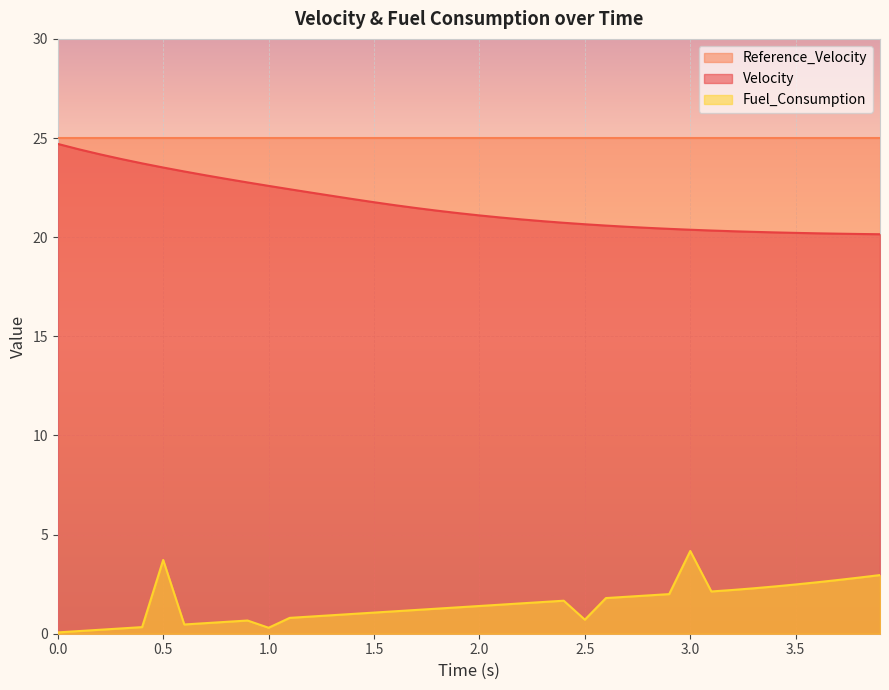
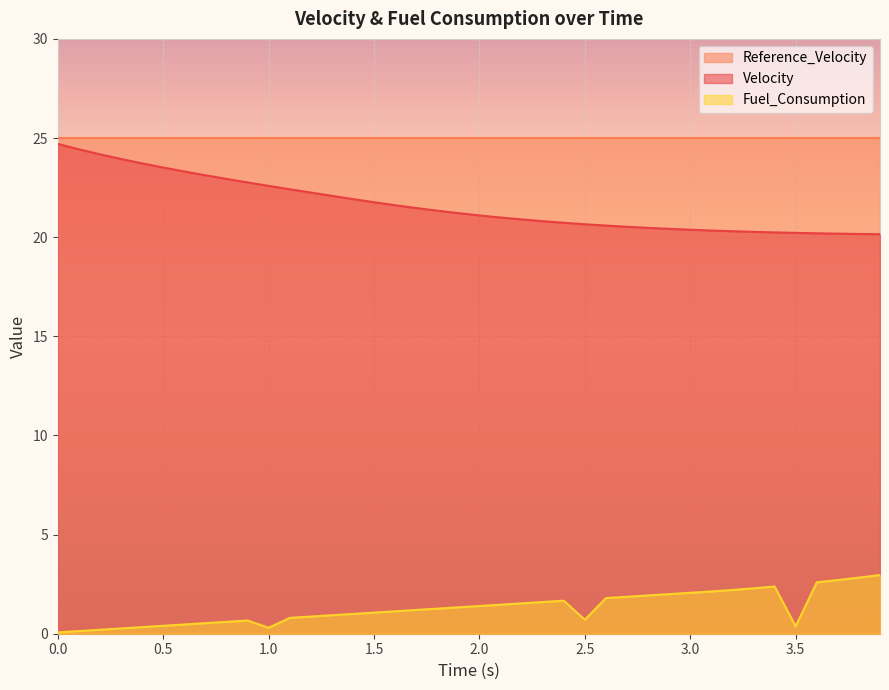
  {
    "Fuel_Consumption": {
      "0.0": 0.1,
-     "0.5": 3.7,
+     "0.5": 0.4,
      "1.0": 0.3,
      "1.5": 1.1,
      "2.0": 1.4,
      "2.5": 0.7,
-     "3.0": 4.2,
-     "3.5": 2.5
+     "3.0": 2.1,
+     "3.5": 0.4
    }
  }
